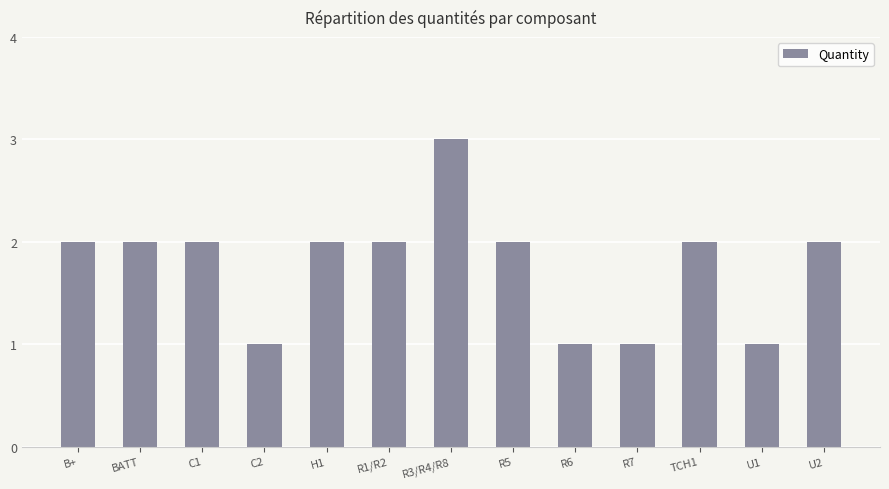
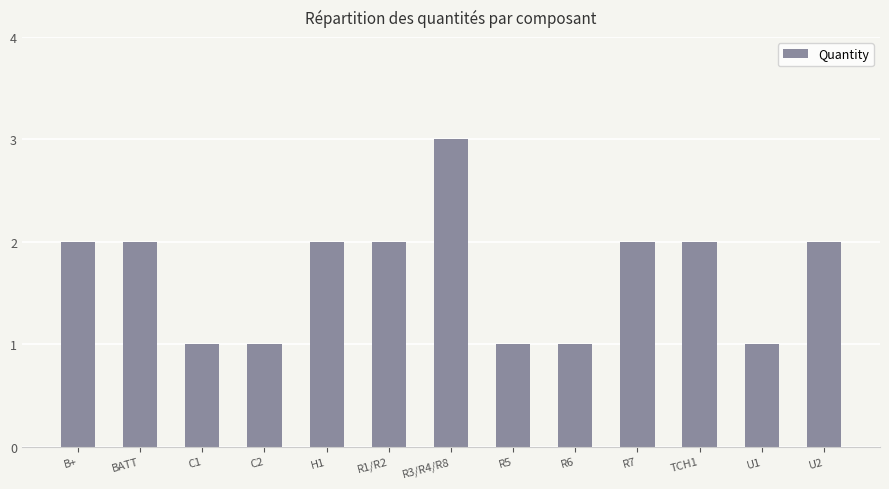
  {
    "B+": 2,
    "BATT": 2,
-   "C1": 2,
+   "C1": 1,
    "C2": 1,
    "H1": 2,
    "R1/R2": 2,
    "R3/R4/R8": 3,
-   "R5": 2,
+   "R5": 1,
    "R6": 1,
-   "R7": 1,
+   "R7": 2,
    "TCH1": 2,
    "U1": 1,
    "U2": 2
  }
